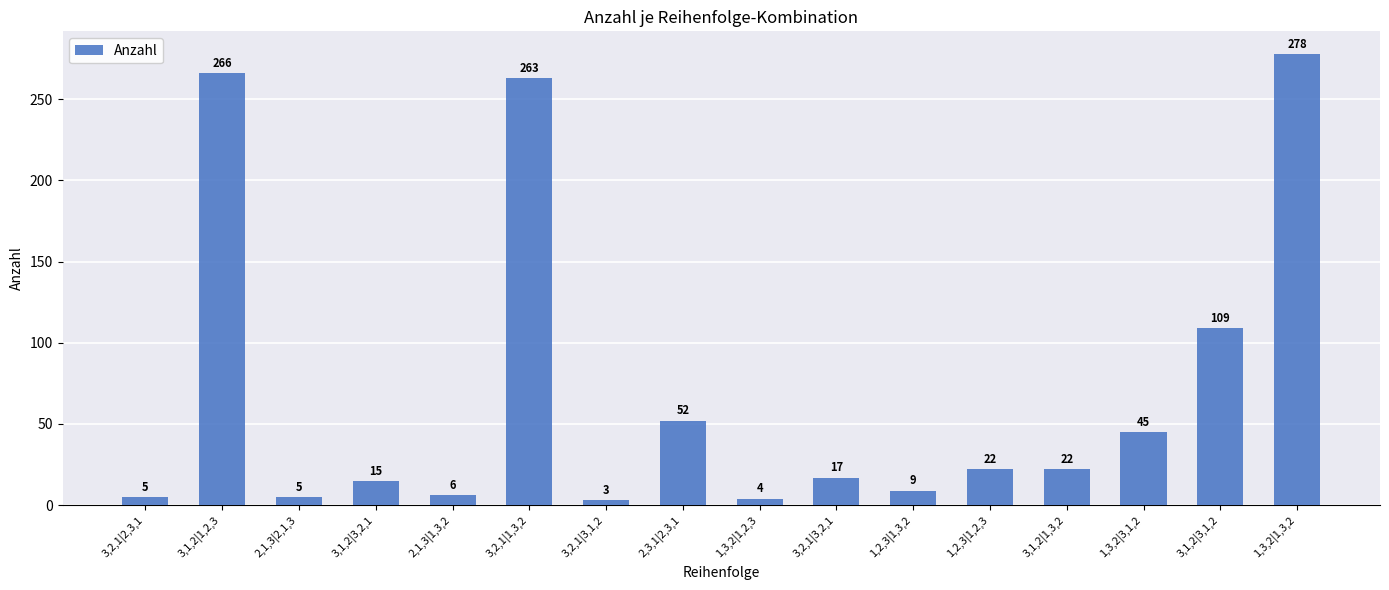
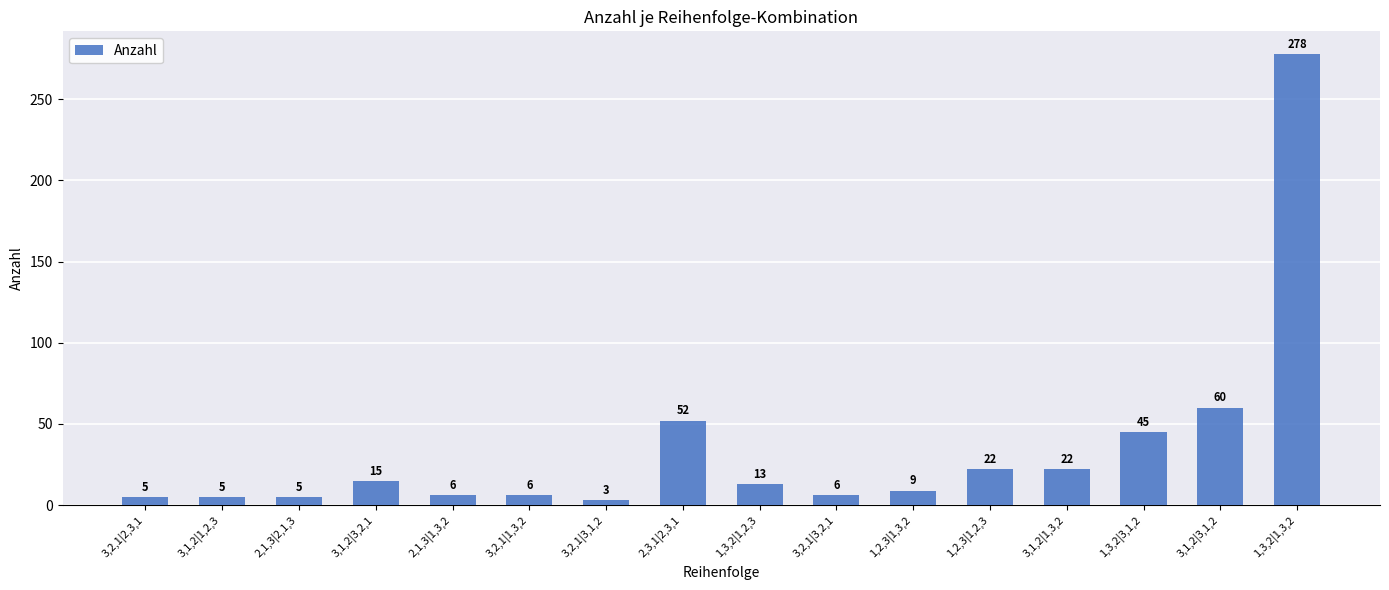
  {
    "3,2,1|2,3,1": 5,
-   "3,1,2|1,2,3": 266,
+   "3,1,2|1,2,3": 5,
    "2,1,3|2,1,3": 5,
    "3,1,2|3,2,1": 15,
    "2,1,3|1,3,2": 6,
-   "3,2,1|1,3,2": 263,
+   "3,2,1|1,3,2": 6,
    "3,2,1|3,1,2": 3,
    "2,3,1|2,3,1": 52,
-   "1,3,2|1,2,3": 4,
-   "3,2,1|3,2,1": 17,
+   "1,3,2|1,2,3": 13,
+   "3,2,1|3,2,1": 6,
    "1,2,3|1,3,2": 9,
    "1,2,3|1,2,3": 22,
    "3,1,2|1,3,2": 22,
    "1,3,2|3,1,2": 45,
-   "3,1,2|3,1,2": 109,
+   "3,1,2|3,1,2": 60,
    "1,3,2|1,3,2": 278
  }
